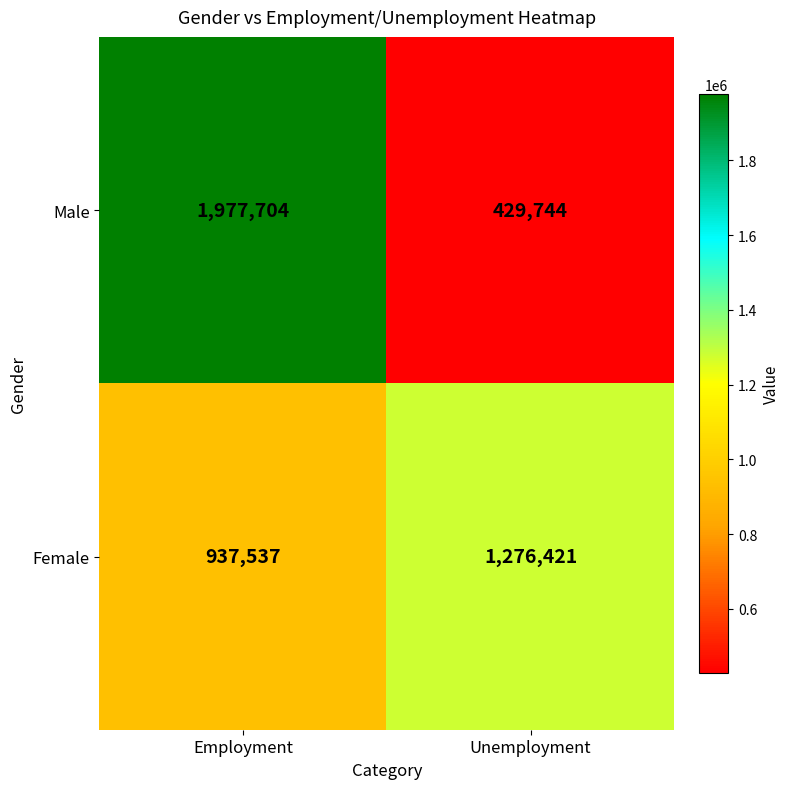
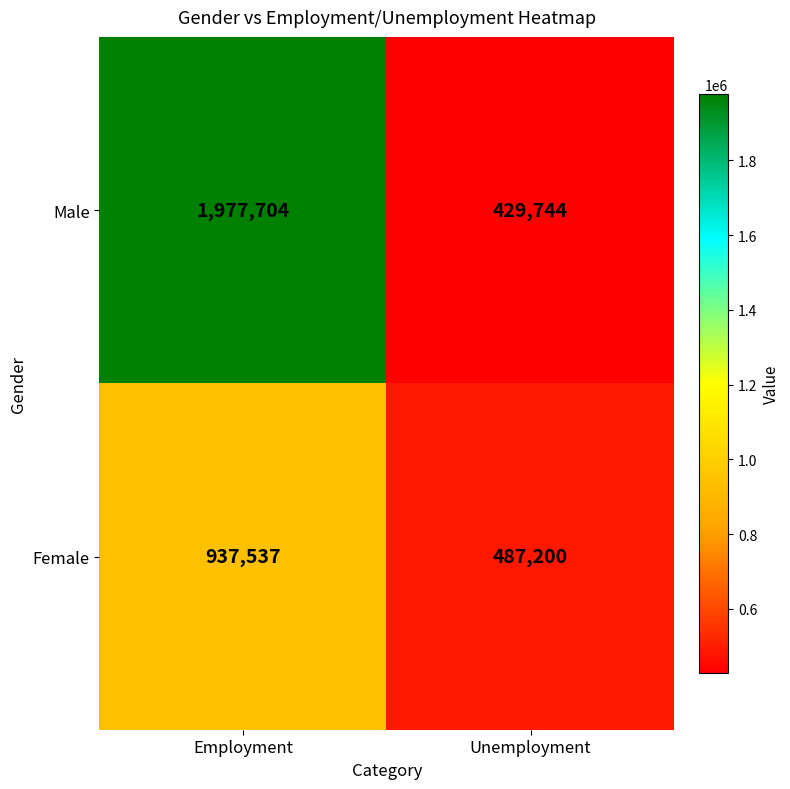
  {
    "Male": {
      "Employment": "1,977,704",
      "Unemployment": "429,744"
    },
    "Female": {
      "Employment": "937,537",
-     "Unemployment": "1,276,421"
+     "Unemployment": "487,200"
    }
  }
